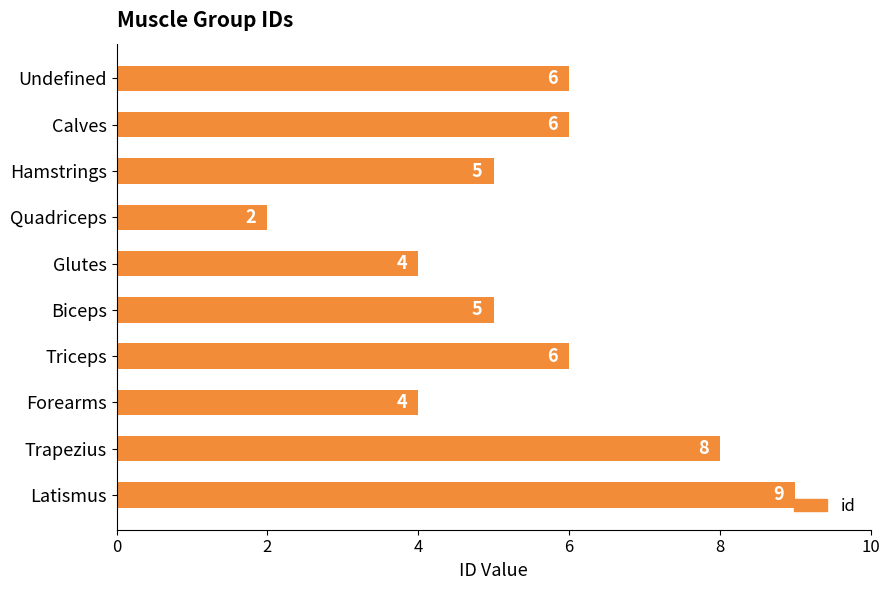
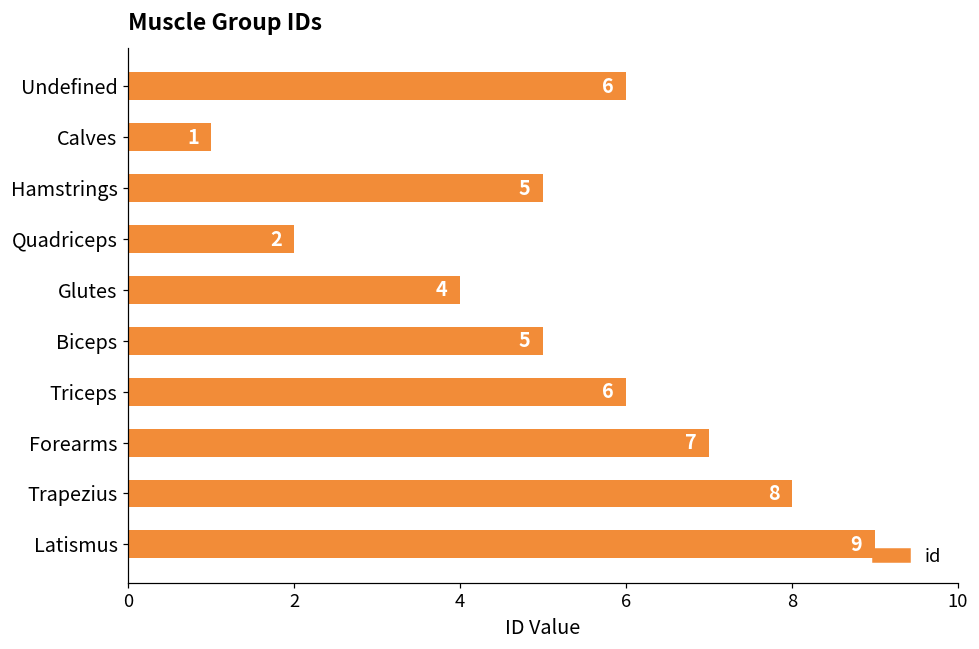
  {
    "Undefined": 6,
-   "Calves": 6,
+   "Calves": 1,
    "Hamstrings": 5,
    "Quadriceps": 2,
    "Glutes": 4,
    "Biceps": 5,
    "Triceps": 6,
-   "Forearms": 4,
+   "Forearms": 7,
    "Trapezius": 8,
    "Latismus": 9
  }
